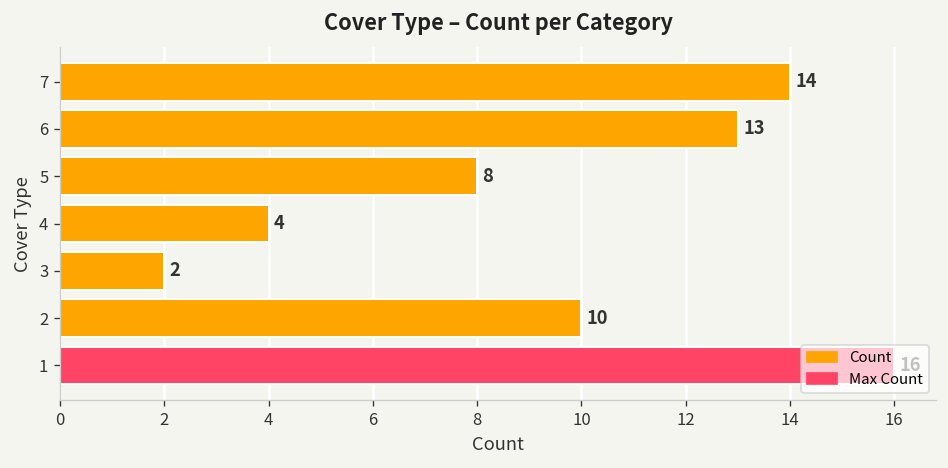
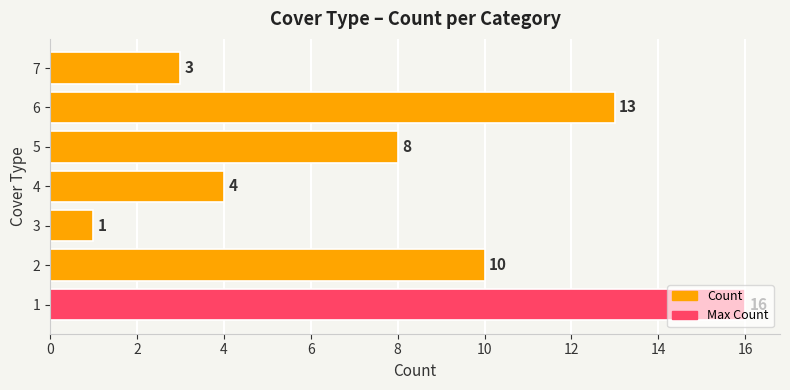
  {
-   "7": 14,
+   "7": 3,
    "6": 13,
    "5": 8,
    "4": 4,
-   "3": 2,
+   "3": 1,
    "2": 10
  }
